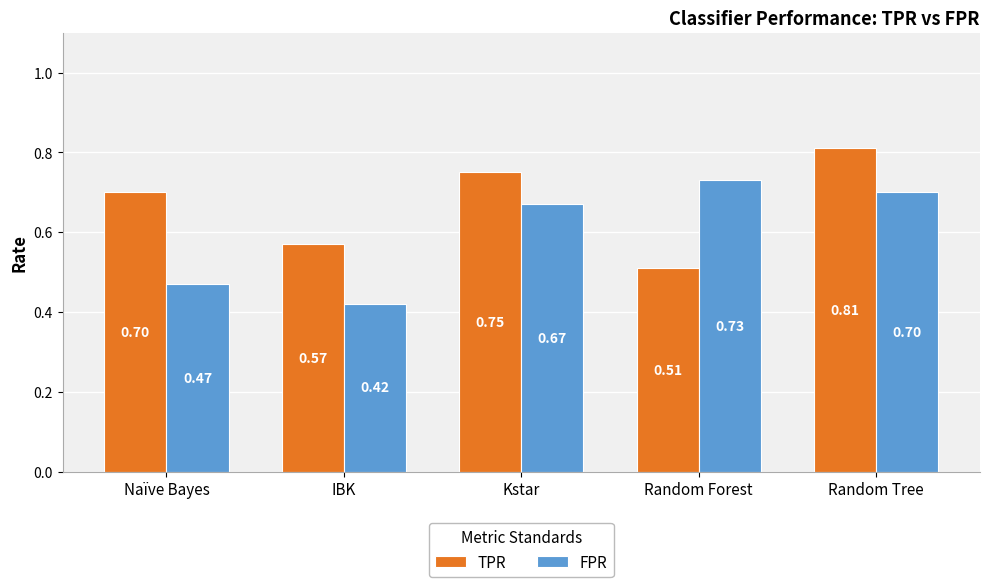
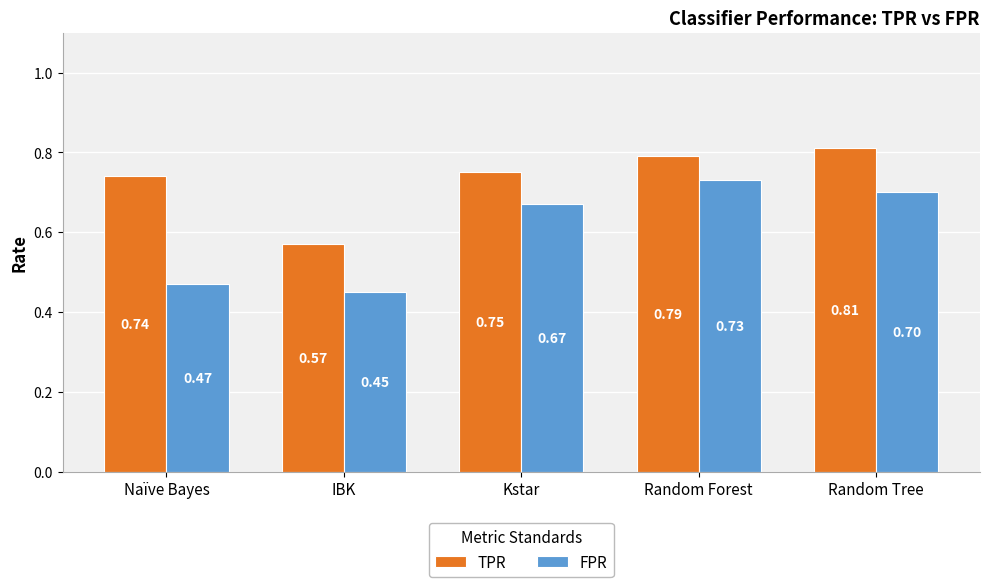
  {
    "TPR": {
-     "Naïve Bayes": 0.70,
+     "Naïve Bayes": 0.74,
      "IBK": 0.57,
      "Kstar": 0.75,
-     "Random Forest": 0.51,
+     "Random Forest": 0.79,
      "Random Tree": 0.81
    },
    "FPR": {
      "Naïve Bayes": 0.47,
-     "IBK": 0.42,
+     "IBK": 0.45,
      "Kstar": 0.67,
      "Random Forest": 0.73,
      "Random Tree": 0.70
    }
  }
